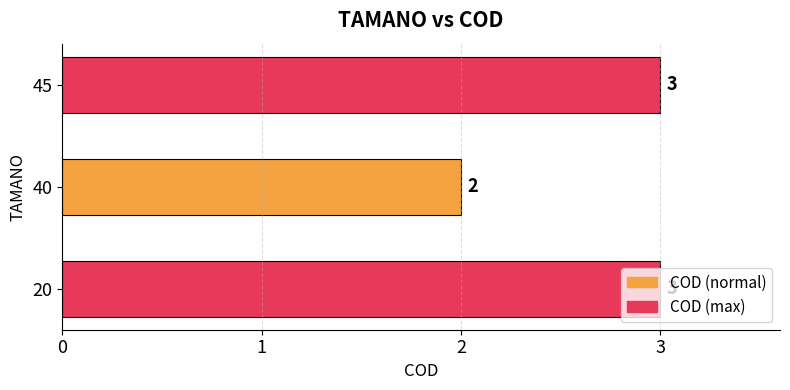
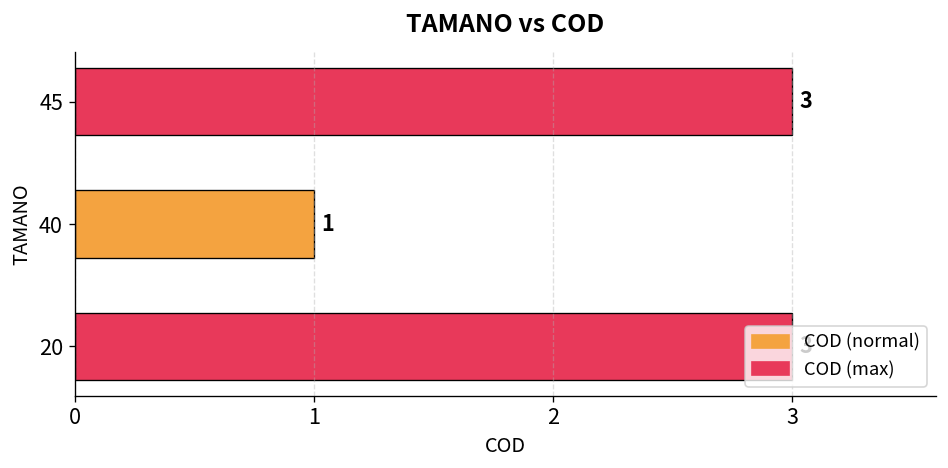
  {
    "45": 3,
-   "40": 2
+   "40": 1
  }
